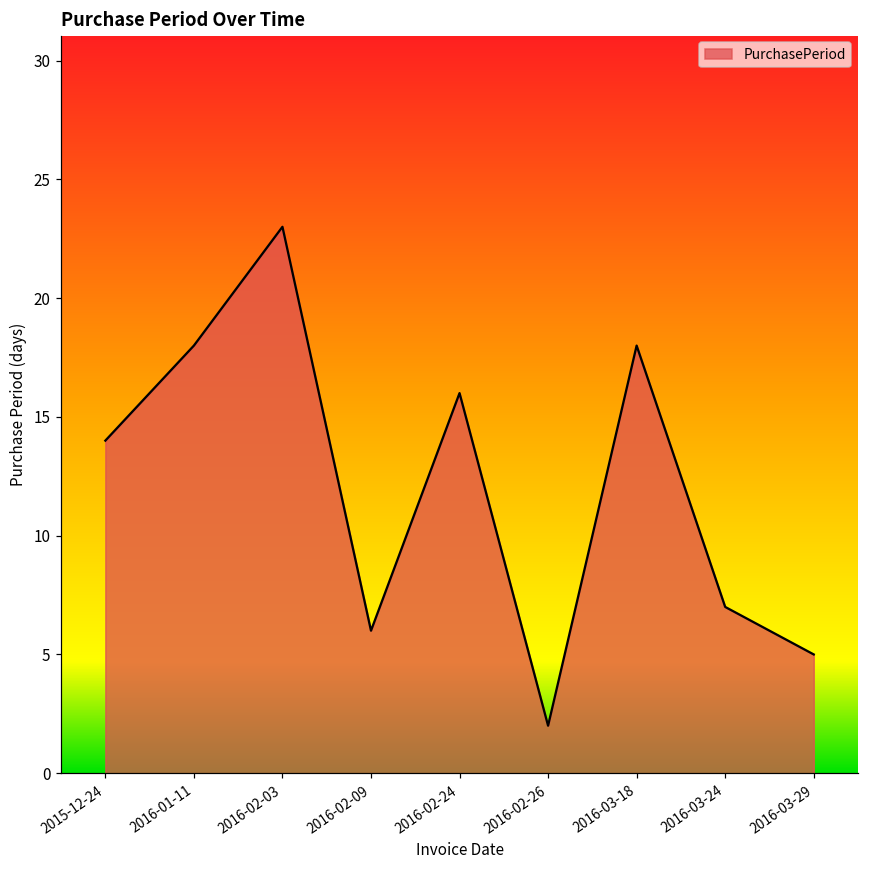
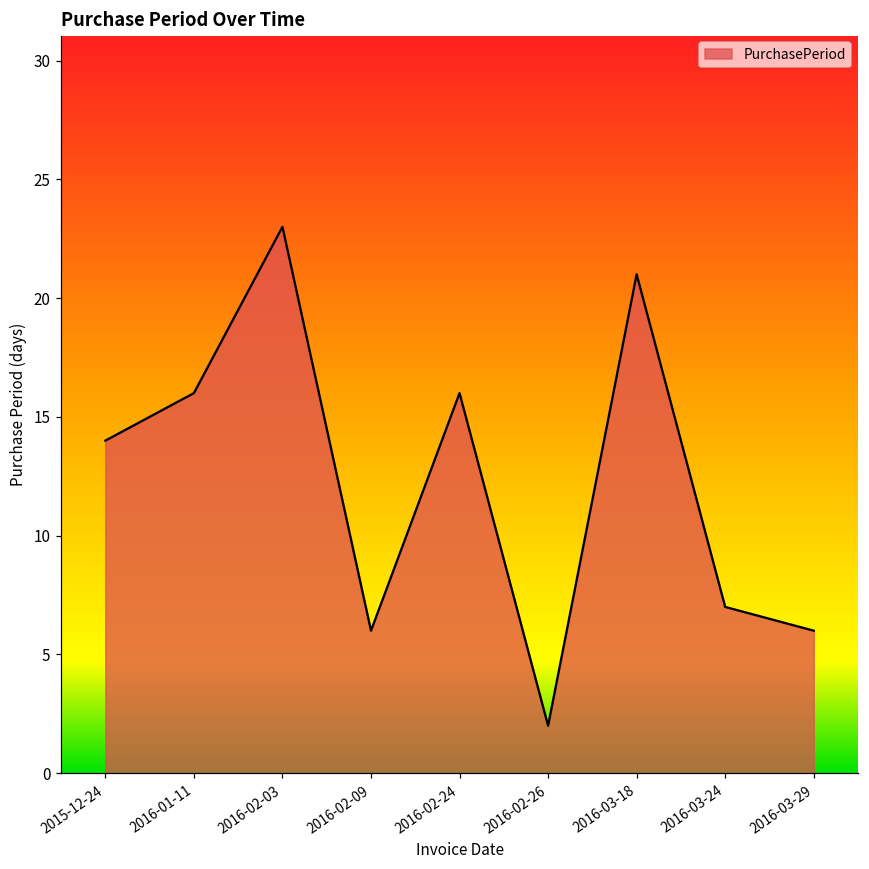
  {
    "2015-12-24": 14,
-   "2016-01-11": 18,
+   "2016-01-11": 16,
    "2016-02-03": 23,
    "2016-02-09": 6,
    "2016-02-24": 16,
    "2016-02-26": 2,
-   "2016-03-18": 18,
+   "2016-03-18": 21,
    "2016-03-24": 7,
-   "2016-03-29": 5
+   "2016-03-29": 6
  }
